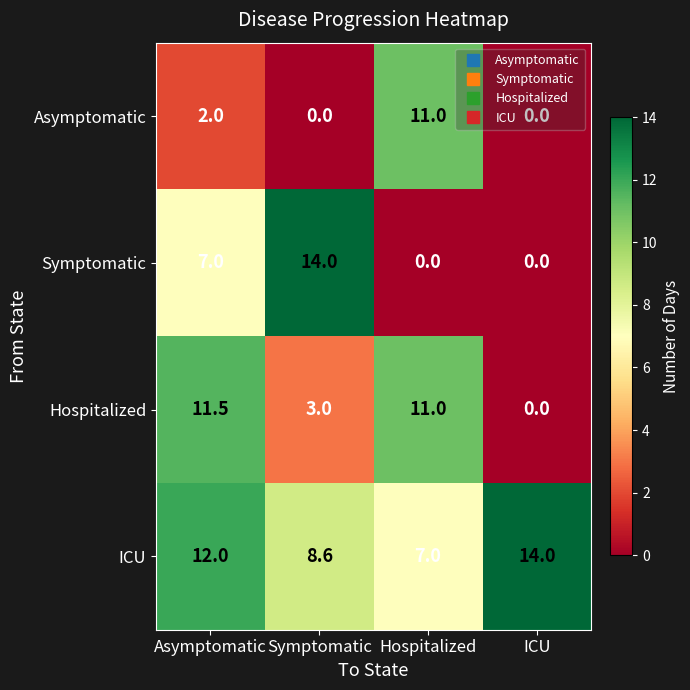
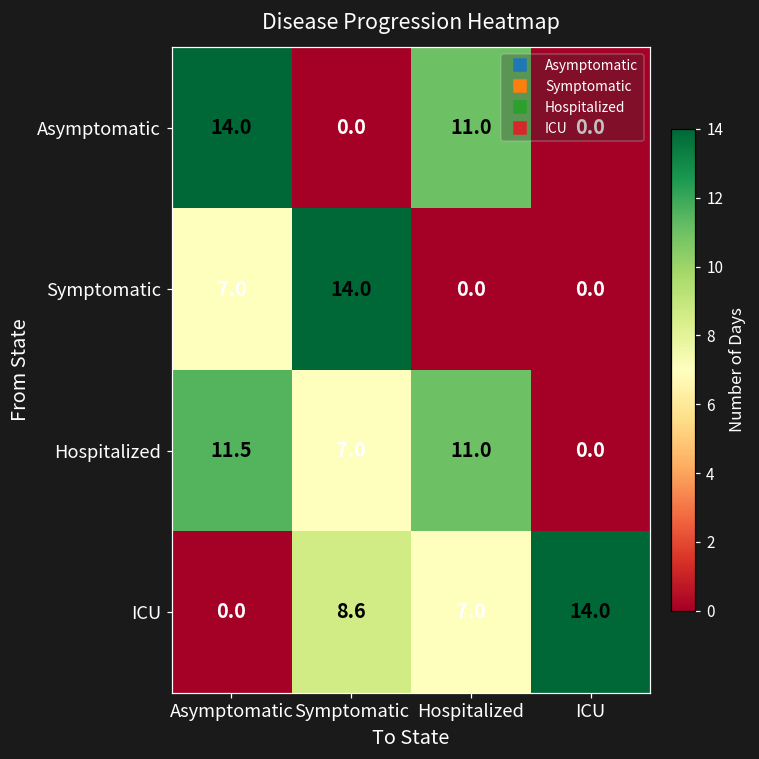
  {
    "Asymptomatic": {
-     "Asymptomatic": 2.0,
+     "Asymptomatic": 14.0,
      "Symptomatic": 0.0,
      "Hospitalized": 11.0
    },
    "Symptomatic": {
      "Asymptomatic": 7.0,
      "Symptomatic": 14.0,
      "Hospitalized": 0.0,
      "ICU": 0.0
    },
    "Hospitalized": {
      "Asymptomatic": 11.5,
-     "Symptomatic": 3.0,
+     "Symptomatic": 7.0,
      "Hospitalized": 11.0,
      "ICU": 0.0
    },
    "ICU": {
-     "Asymptomatic": 12.0,
+     "Asymptomatic": 0.0,
      "Symptomatic": 8.6,
      "Hospitalized": 7.0,
      "ICU": 14.0
    }
  }
